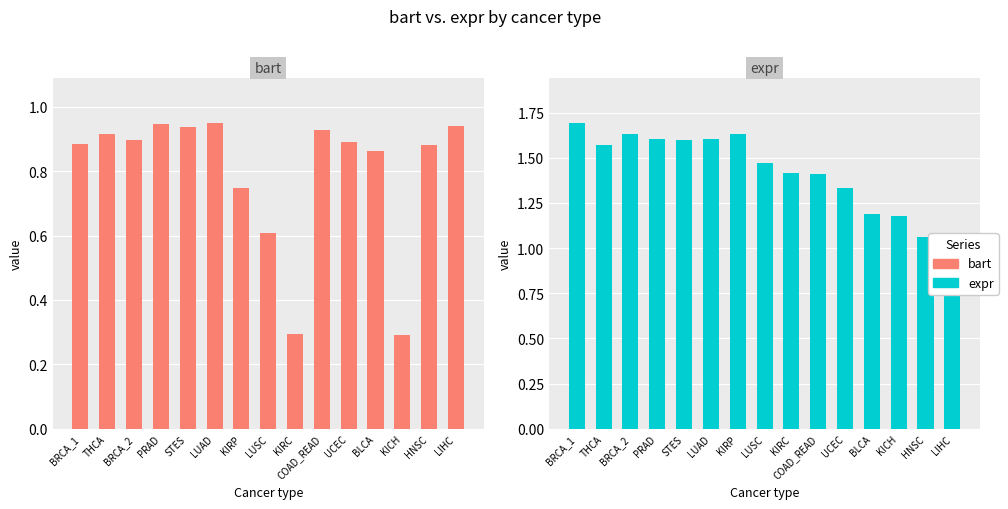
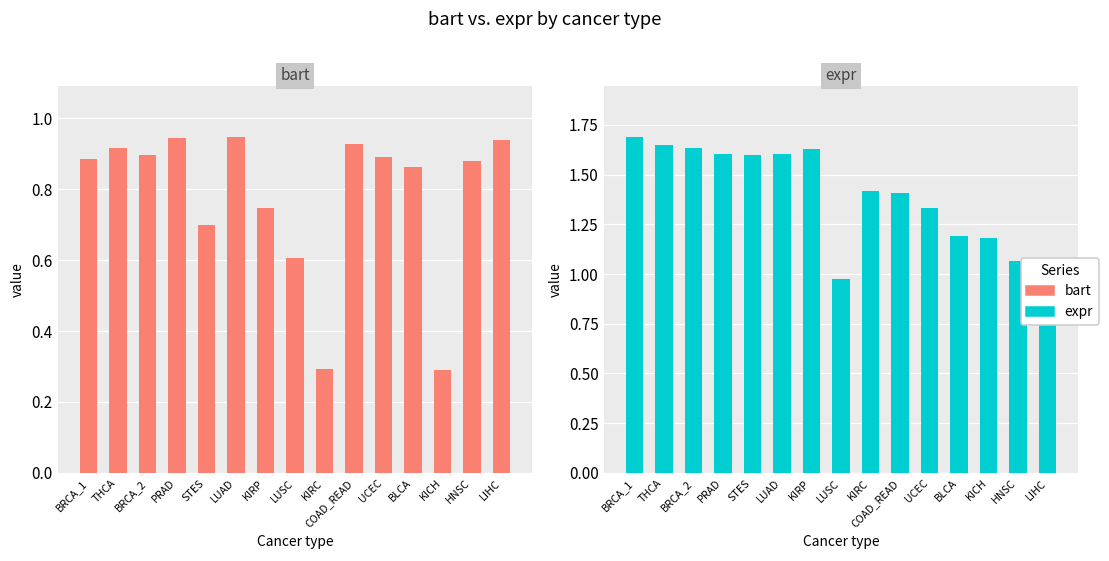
  {
    "bart": {
      "BRCA_1": 0.88,
      "THCA": 0.92,
      "BRCA_2": 0.90,
      "PRAD": 0.95,
-     "STES": 0.94,
+     "STES": 0.70,
      "LUAD": 0.95,
      "KIRP": 0.75,
      "LUSC": 0.61,
      "KIRC": 0.29,
      "COAD_READ": 0.93,
      "UCEC": 0.89,
      "BLCA": 0.86,
      "KICH": 0.29,
      "HNSC": 0.88,
      "LIHC": 0.94
    },
    "expr": {
      "BRCA_1": 1.69,
-     "THCA": 1.57,
+     "THCA": 1.65,
      "BRCA_2": 1.63,
      "PRAD": 1.60,
      "STES": 1.60,
      "LUAD": 1.60,
      "KIRP": 1.63,
-     "LUSC": 1.47,
+     "LUSC": 0.97,
      "KIRC": 1.42,
      "COAD_READ": 1.41,
      "UCEC": 1.33,
      "BLCA": 1.19,
      "KICH": 1.18,
      "HNSC": 1.06
    }
  }
